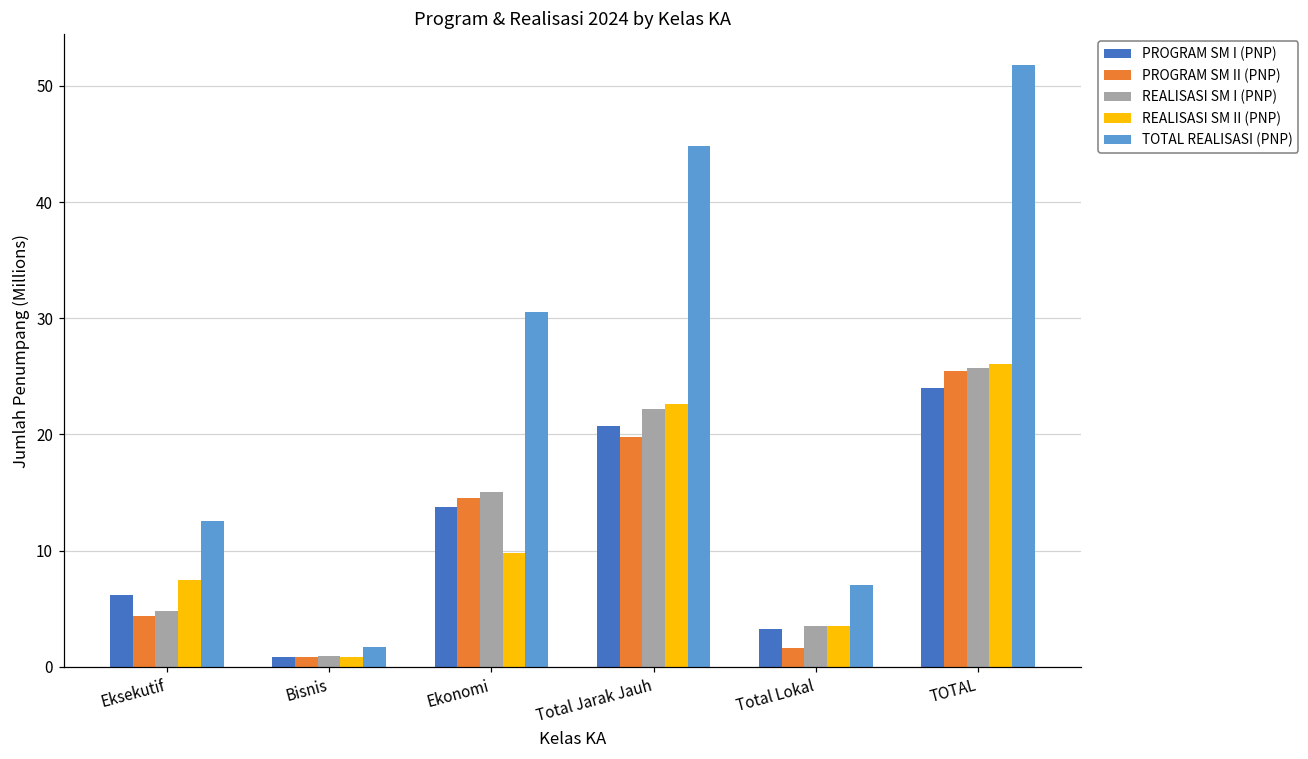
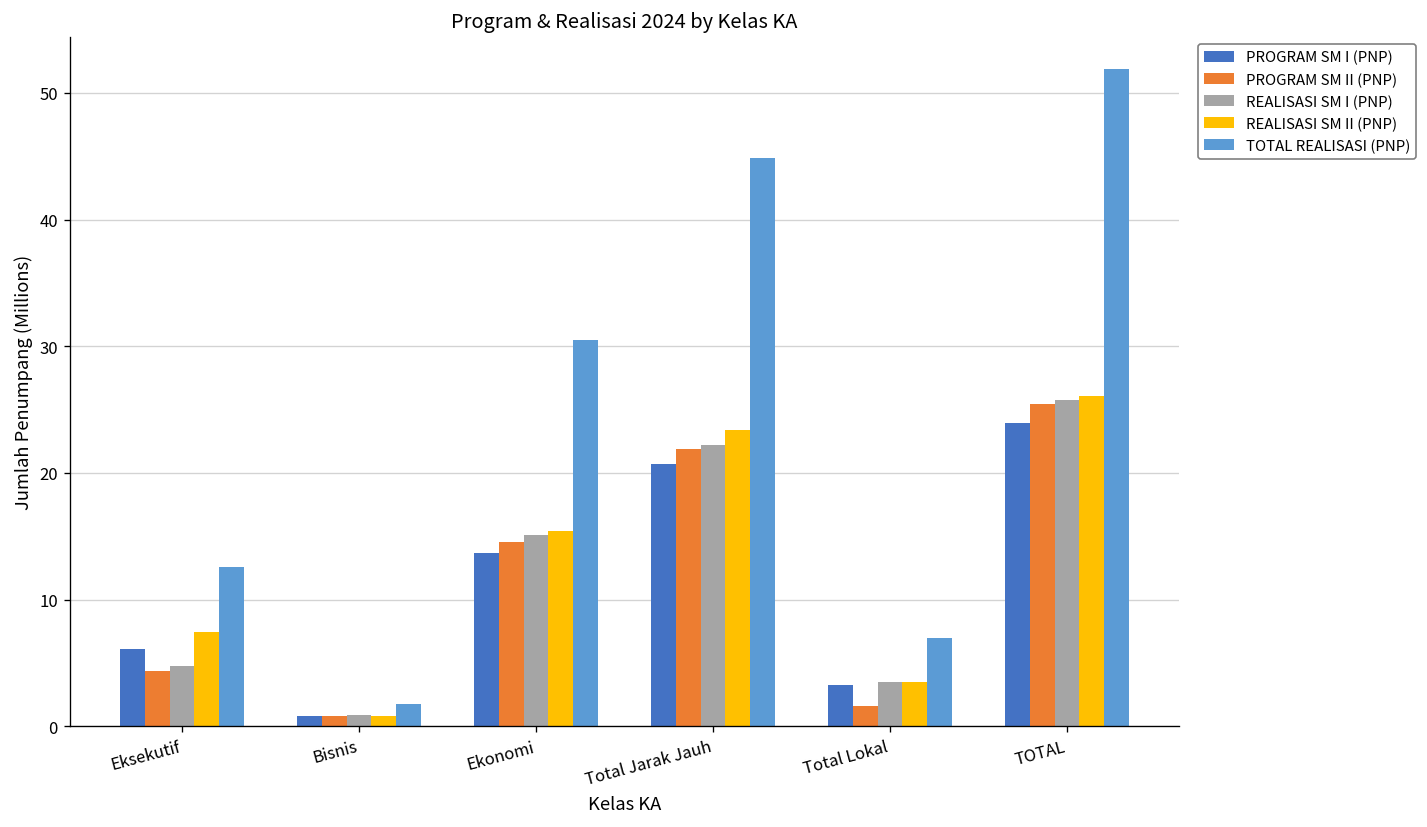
  {
    "PROGRAM SM II (PNP)": {
      "Eksekutif": 4.4,
      "Bisnis": 0.9,
      "Ekonomi": 14.6,
-     "Total Jarak Jauh": 19.7,
+     "Total Jarak Jauh": 21.9,
      "Total Lokal": 1.6,
      "TOTAL": 25.5
    },
    "REALISASI SM I (PNP)": {
      "Eksekutif": 4.8,
      "Bisnis": 0.9,
      "Ekonomi": 15.1,
      "Total Jarak Jauh": 22.2,
      "Total Lokal": 3.5,
      "TOTAL": 25.7
    },
    "REALISASI SM II (PNP)": {
      "Eksekutif": 7.5,
      "Bisnis": 0.8,
-     "Ekonomi": 9.8,
-     "Total Jarak Jauh": 22.6,
+     "Ekonomi": 15.5,
+     "Total Jarak Jauh": 23.4,
      "Total Lokal": 3.5,
      "TOTAL": 26.1
    }
  }
